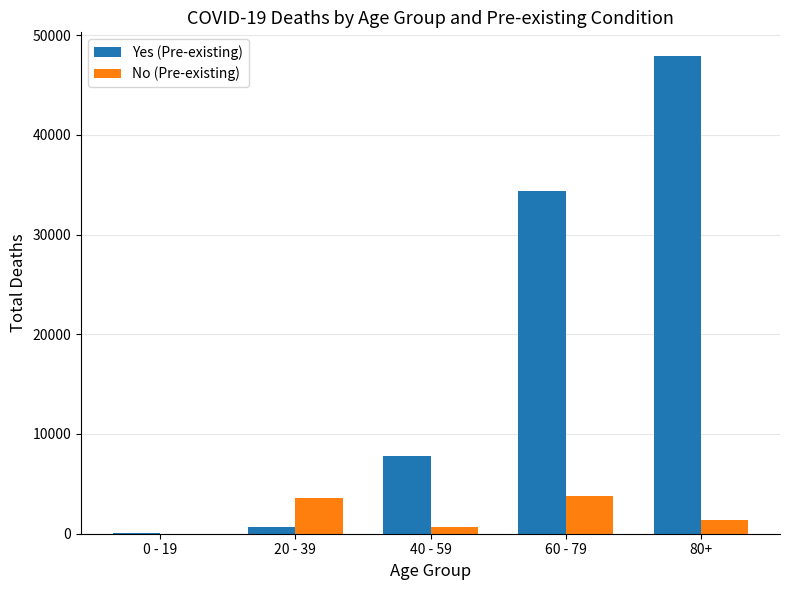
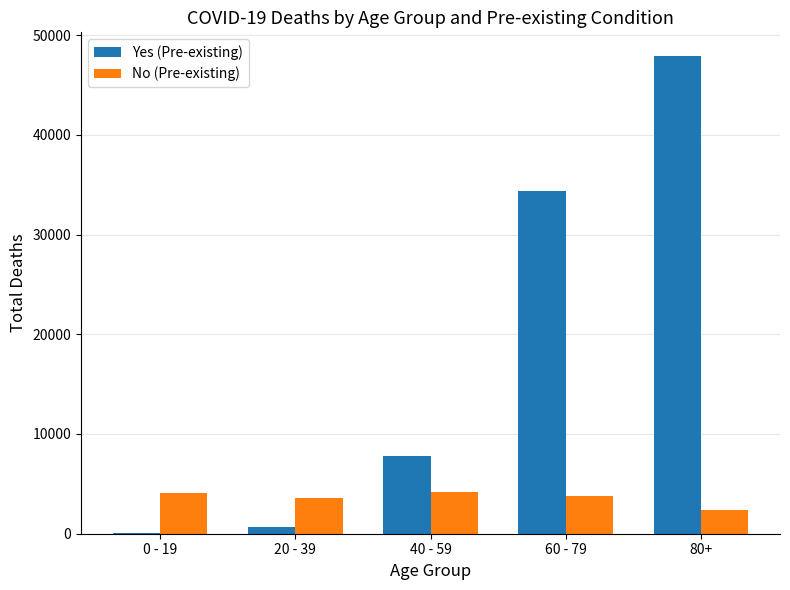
  {
    "Yes (Pre-existing)": {
      "20 - 39": 1000,
      "40 - 59": 8000,
      "60 - 79": 34000,
      "80+": 48000
    },
    "No (Pre-existing)": {
-     "0 - 19": 0,
+     "0 - 19": 4000,
      "20 - 39": 4000,
-     "40 - 59": 1000,
+     "40 - 59": 4000,
      "60 - 79": 4000,
-     "80+": 1000
+     "80+": 2000
    }
  }
